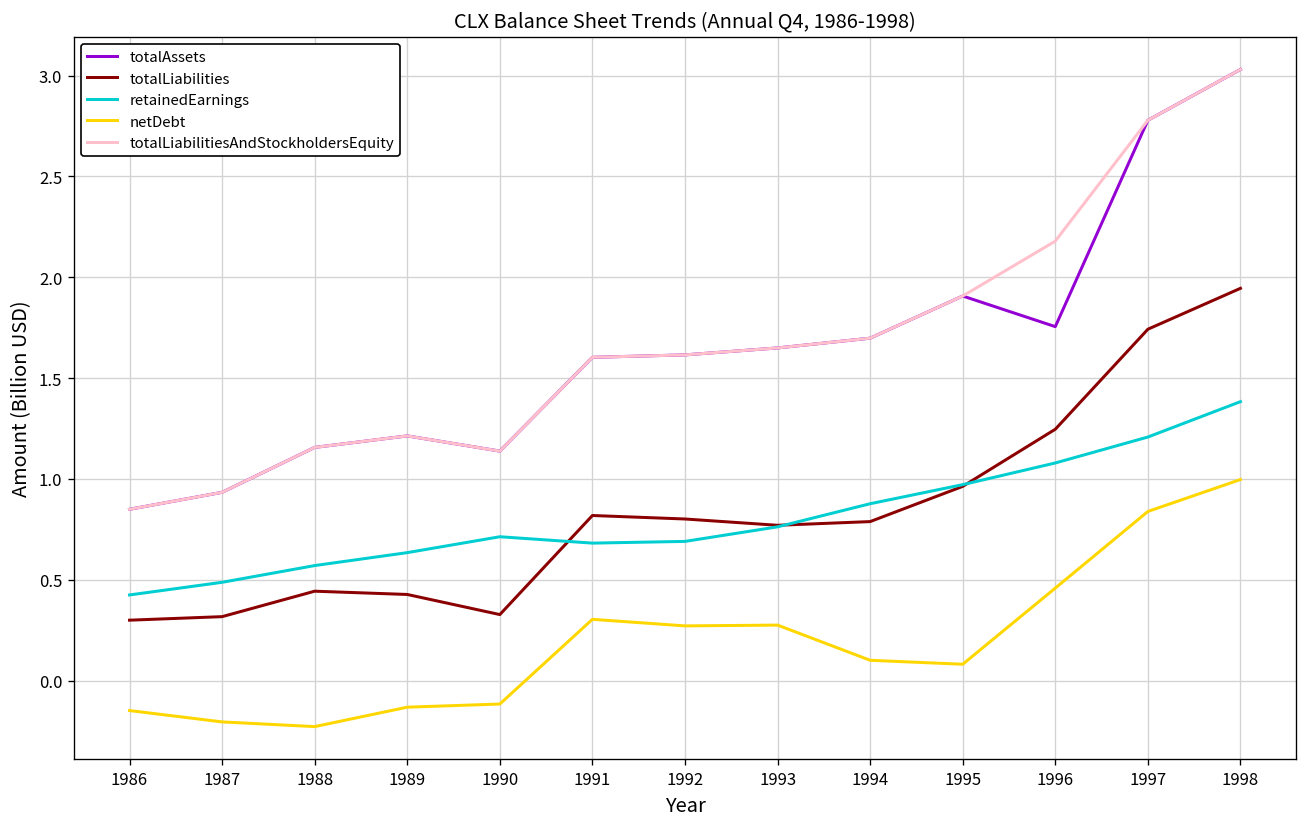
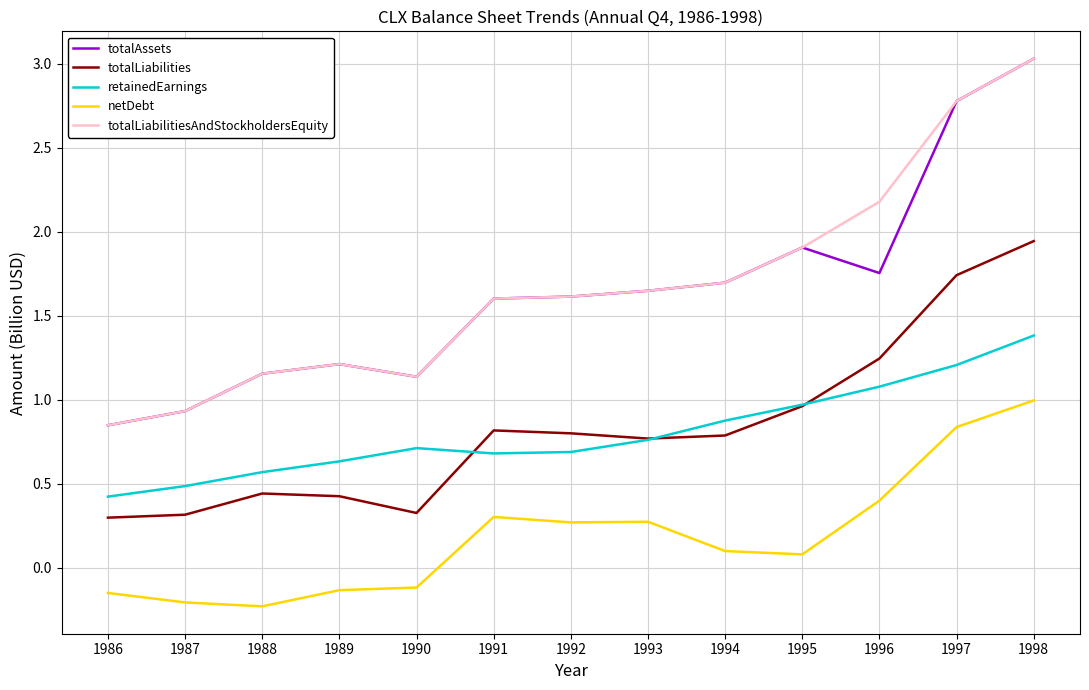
  {
    "totalAssets": {
      "1996": 1.75
    },
    "totalLiabilities": {
      "1986": 0.30,
      "1987": 0.32,
      "1988": 0.44,
      "1989": 0.43,
      "1990": 0.33,
      "1991": 0.82,
      "1992": 0.80,
      "1994": 0.79,
      "1996": 1.25,
      "1997": 1.74,
      "1998": 1.94
    },
    "retainedEarnings": {
      "1986": 0.42,
      "1987": 0.49,
      "1988": 0.57,
      "1989": 0.63,
      "1990": 0.71,
      "1991": 0.68,
      "1992": 0.69,
      "1994": 0.88,
      "1996": 1.08,
      "1997": 1.21,
      "1998": 1.38
    },
    "netDebt": {
      "1986": -0.15,
      "1987": -0.21,
      "1988": -0.23,
      "1989": -0.13,
      "1990": -0.12,
      "1991": 0.30,
      "1992": 0.27,
      "1993": 0.28,
      "1994": 0.10,
      "1995": 0.08,
-     "1996": 0.46,
+     "1996": 0.40,
      "1997": 0.84,
      "1998": 1.00
    },
    "totalLiabilitiesAndStockholdersEquity": {
      "1996": 2.18
    }
  }
